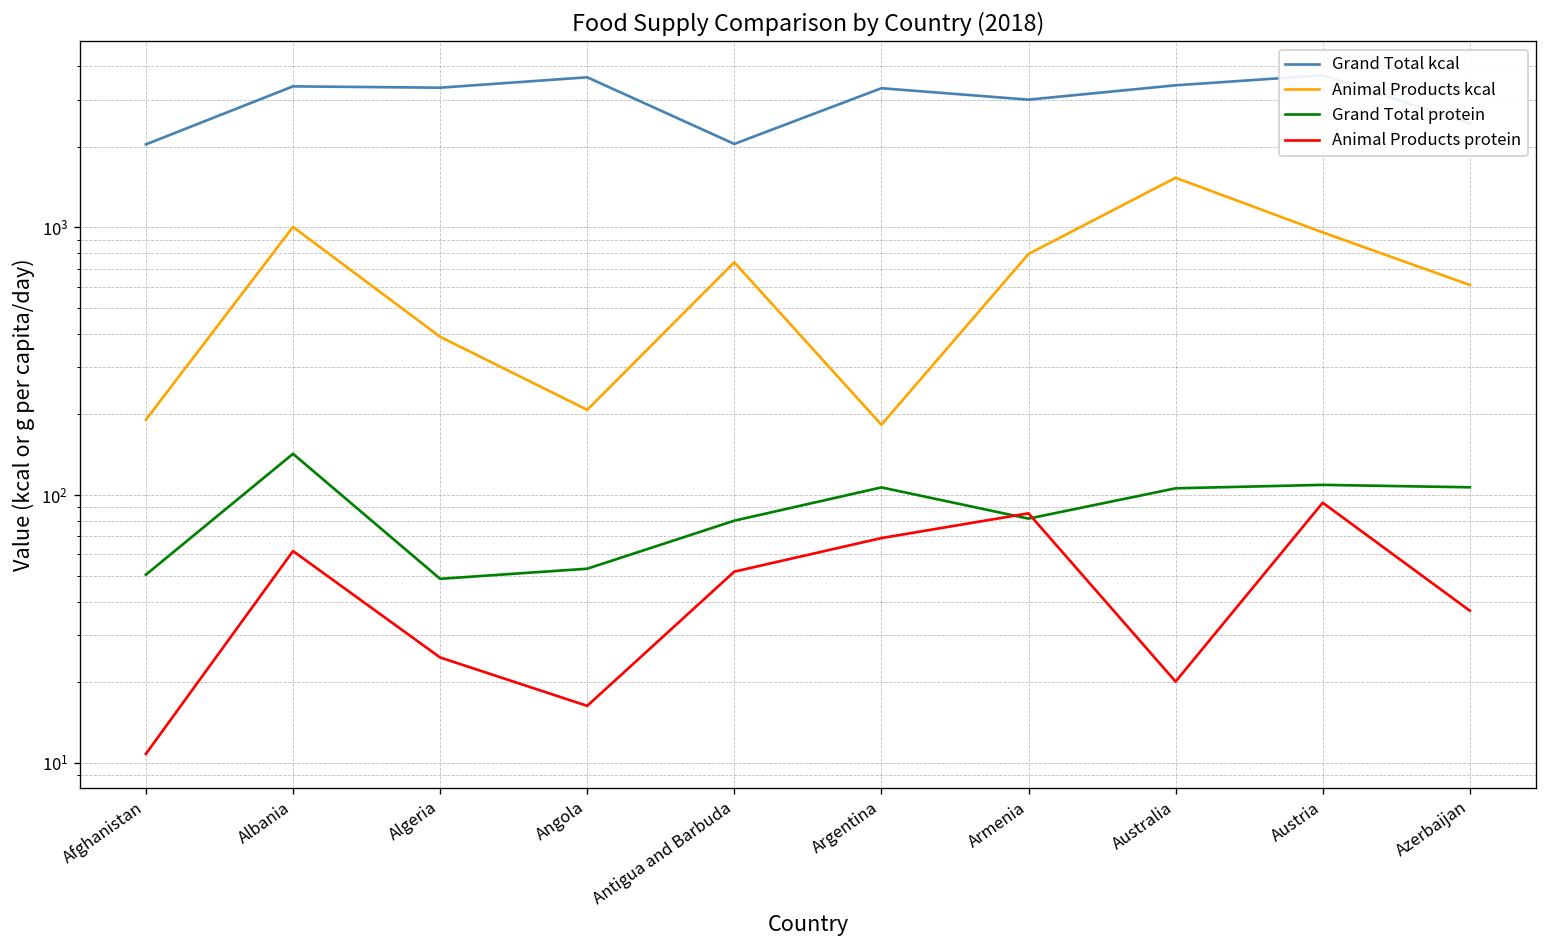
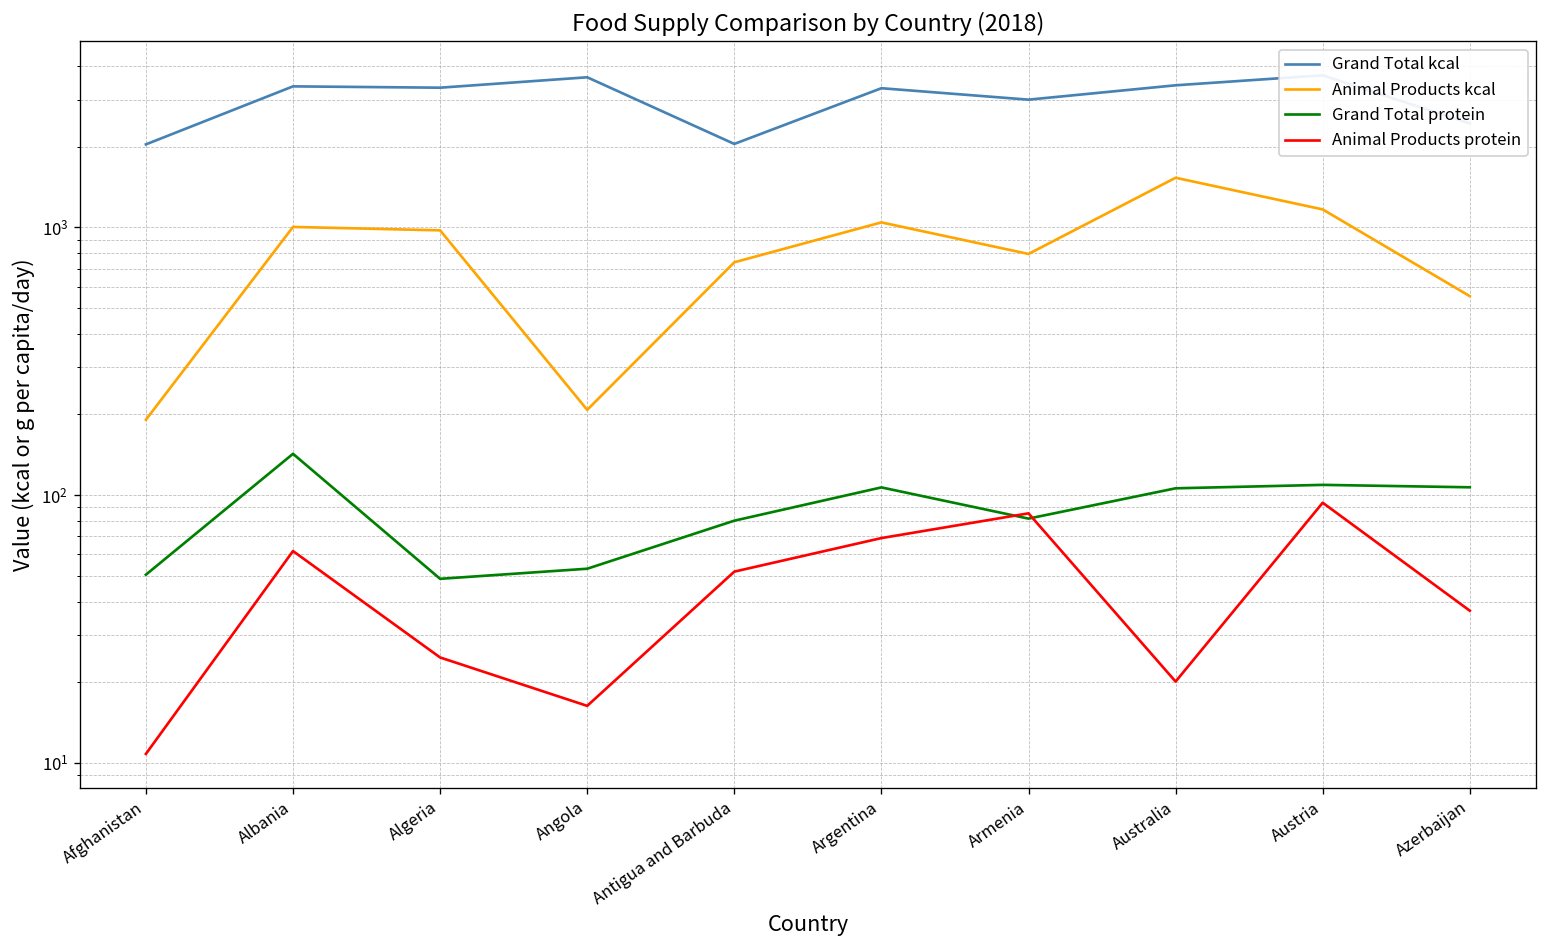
  {
    "Grand Total kcal": {
      "Afghanistan": 2000,
      "Albania": 3400,
      "Algeria": 3300,
      "Angola": 3600,
      "Antigua and Barbuda": 2000,
      "Argentina": 3300,
      "Armenia": 3000,
      "Australia": 3400
    },
    "Animal Products kcal": {
      "Afghanistan": 190,
      "Albania": 1000,
-     "Algeria": 390,
+     "Algeria": 1000,
      "Angola": 210,
      "Antigua and Barbuda": 740,
-     "Argentina": 180,
+     "Argentina": 1000,
      "Armenia": 800,
      "Australia": 1500,
-     "Austria": 960,
-     "Azerbaijan": 610
+     "Austria": 1200,
+     "Azerbaijan": 550
    },
    "Grand Total protein": {
      "Afghanistan": 50,
      "Albania": 140,
      "Algeria": 49,
      "Angola": 53,
      "Antigua and Barbuda": 80,
      "Argentina": 110,
      "Armenia": 82,
      "Australia": 110,
      "Austria": 110,
      "Azerbaijan": 110
    },
    "Animal Products protein": {
      "Afghanistan": 11,
      "Albania": 62,
      "Algeria": 25,
      "Angola": 16,
      "Antigua and Barbuda": 52,
      "Argentina": 69,
      "Armenia": 85,
      "Australia": 20,
      "Austria": 94,
      "Azerbaijan": 37
    }
  }
